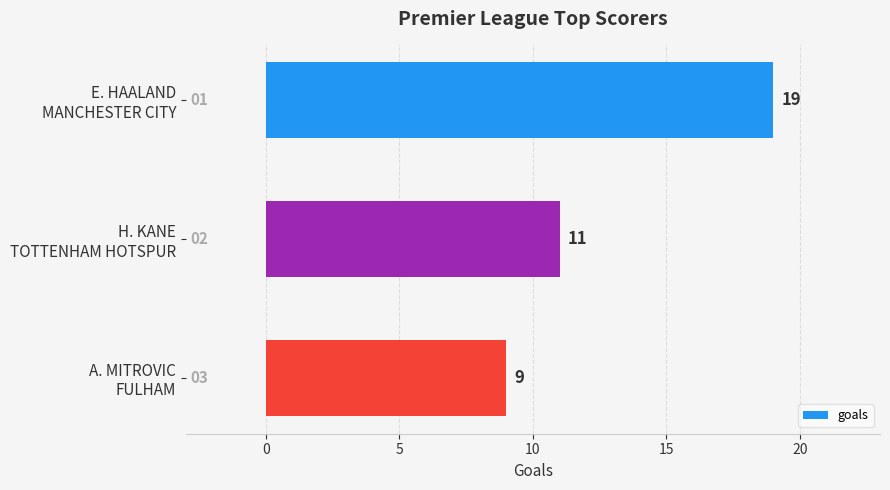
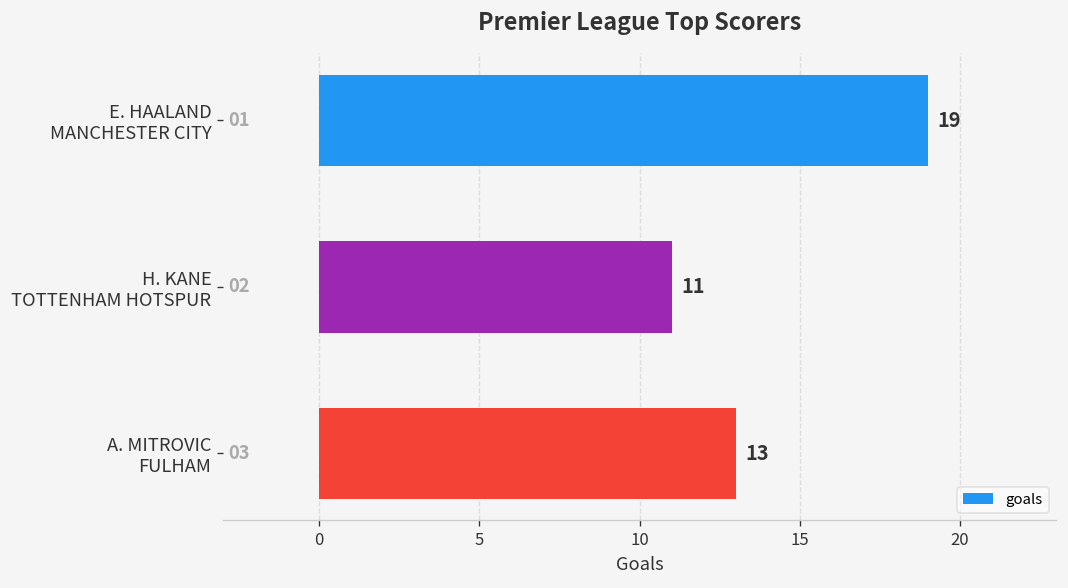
  {
    "E. HAALAND MANCHESTER CITY": 19,
    "H. KANE TOTTENHAM HOTSPUR": 11,
-   "A. MITROVIC FULHAM": 9
+   "A. MITROVIC FULHAM": 13
  }
